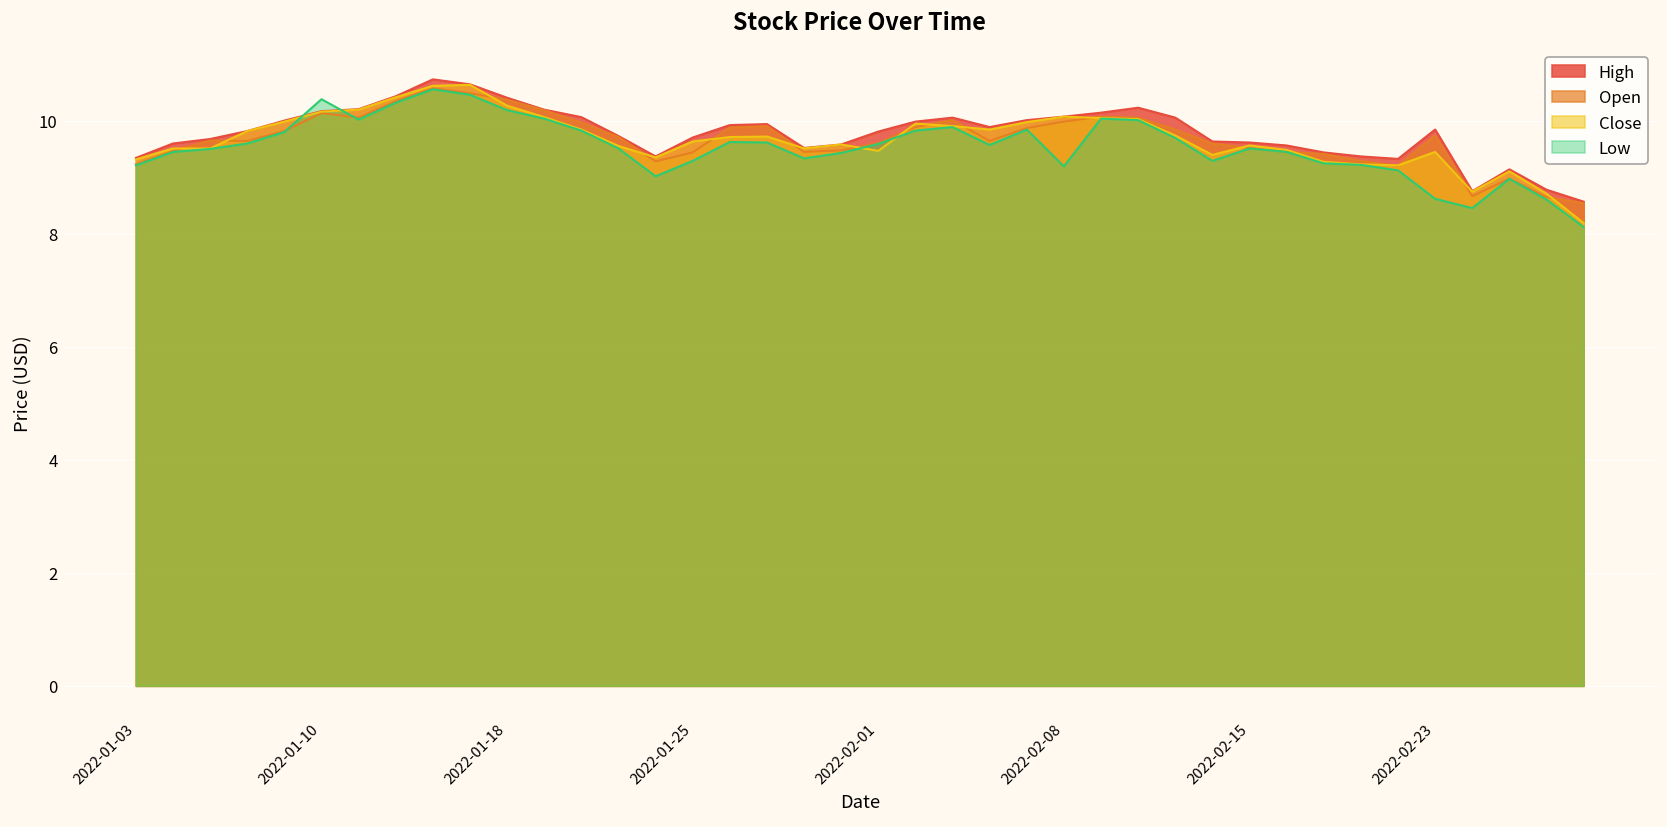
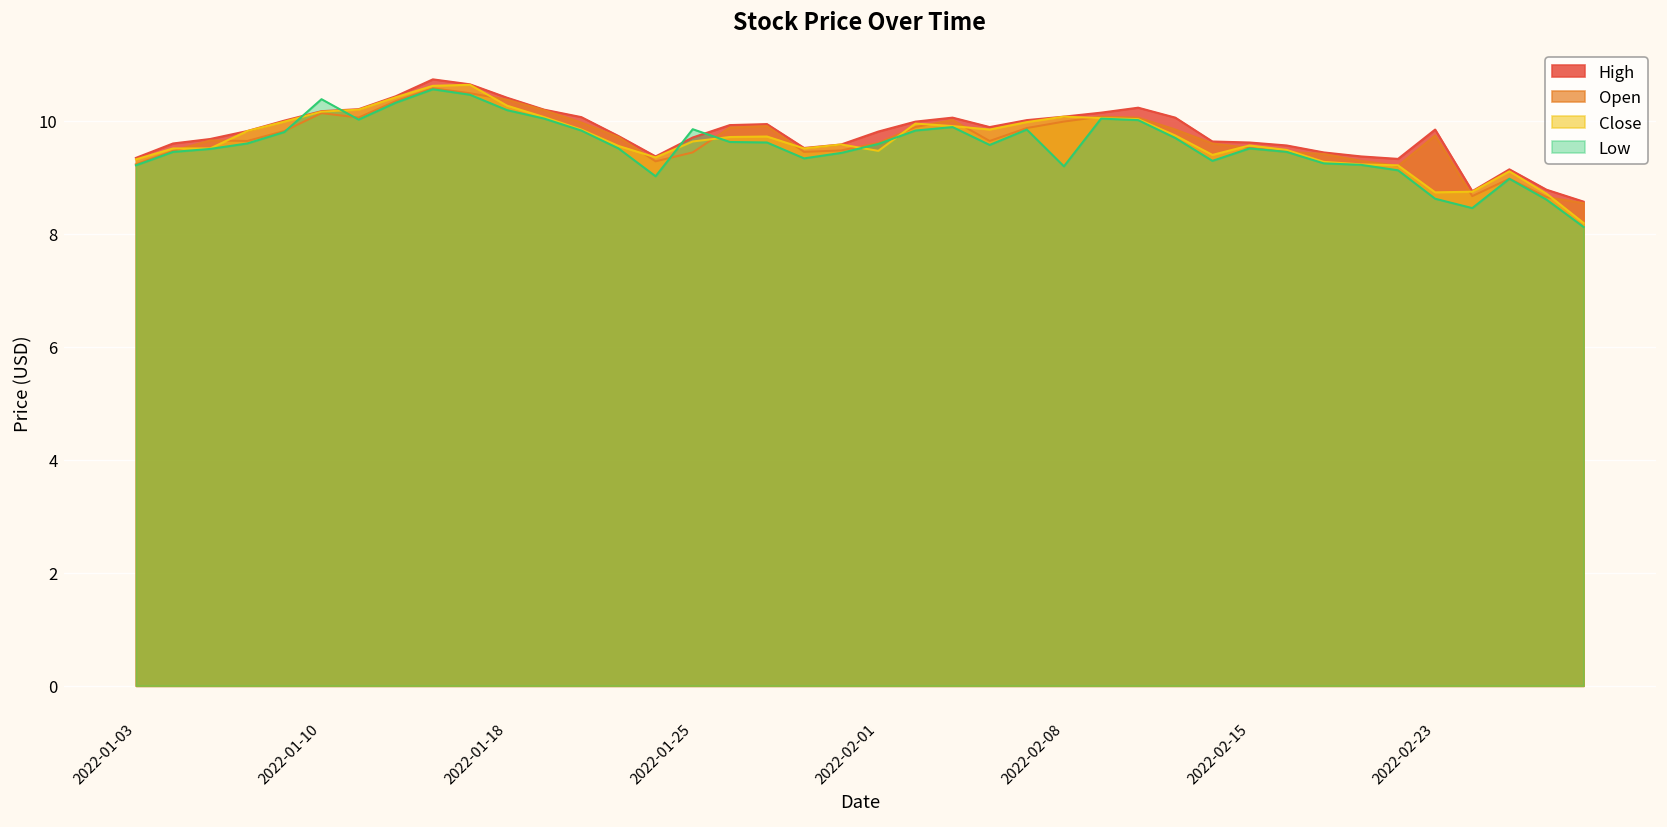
  {
    "Close": {
      "2022-01-18": 10.3,
      "2022-01-25": 9.6,
      "2022-02-01": 9.5,
-     "2022-02-23": 9.5
+     "2022-02-23": 8.7
    },
    "Low": {
      "2022-01-10": 10.4,
      "2022-01-18": 10.2,
-     "2022-01-25": 9.3,
+     "2022-01-25": 9.9,
      "2022-02-08": 9.2,
      "2022-02-23": 8.6
    }
  }
